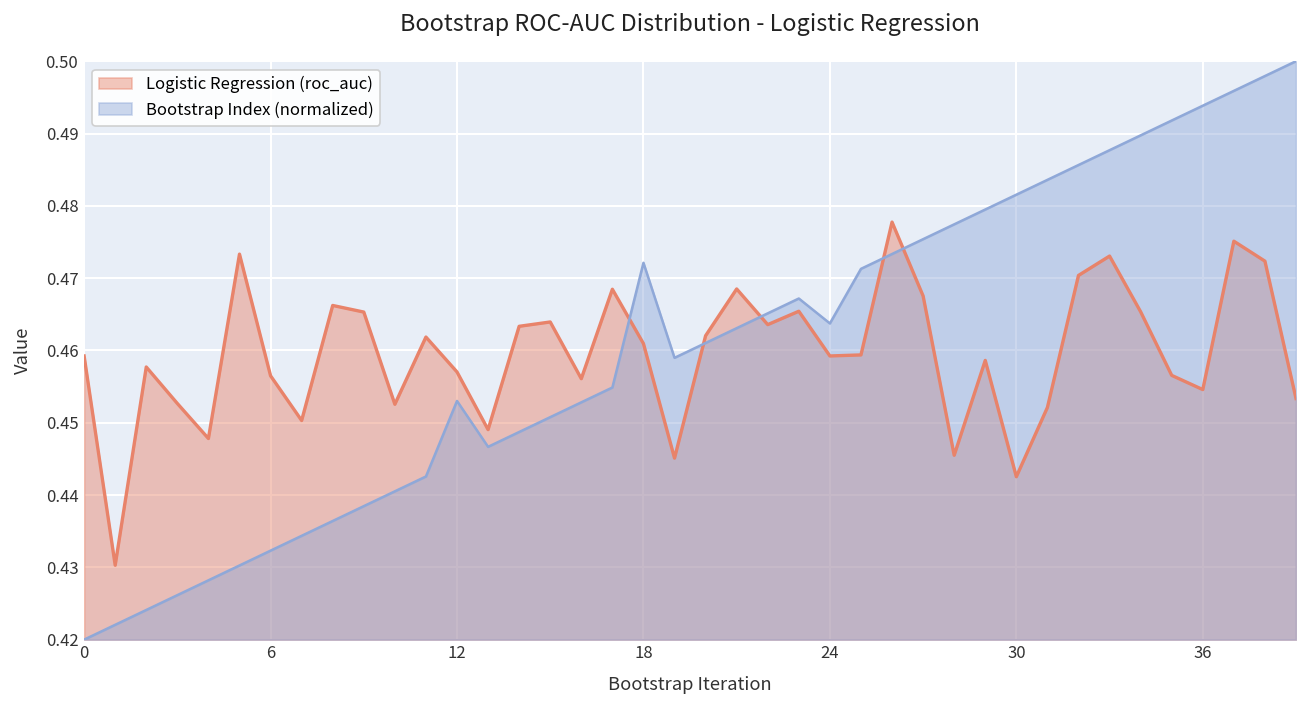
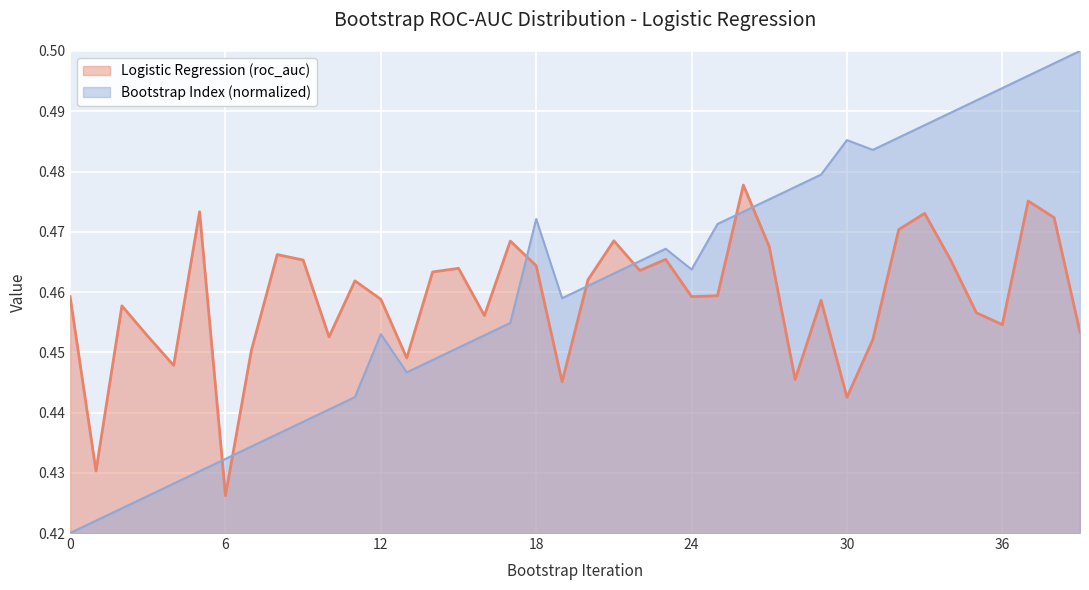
  {
    "Logistic Regression (roc_auc)": {
      "0": 0.459,
-     "6": 0.456,
-     "12": 0.457,
-     "18": 0.461,
+     "6": 0.426,
+     "12": 0.459,
+     "18": 0.464,
      "24": 0.459,
      "30": 0.443,
      "36": 0.455
    },
    "Bootstrap Index (normalized)": {
      "0": 0.420,
      "6": 0.432,
      "12": 0.453,
      "18": 0.472,
      "24": 0.464,
-     "30": 0.482,
+     "30": 0.485,
      "36": 0.494
    }
  }
